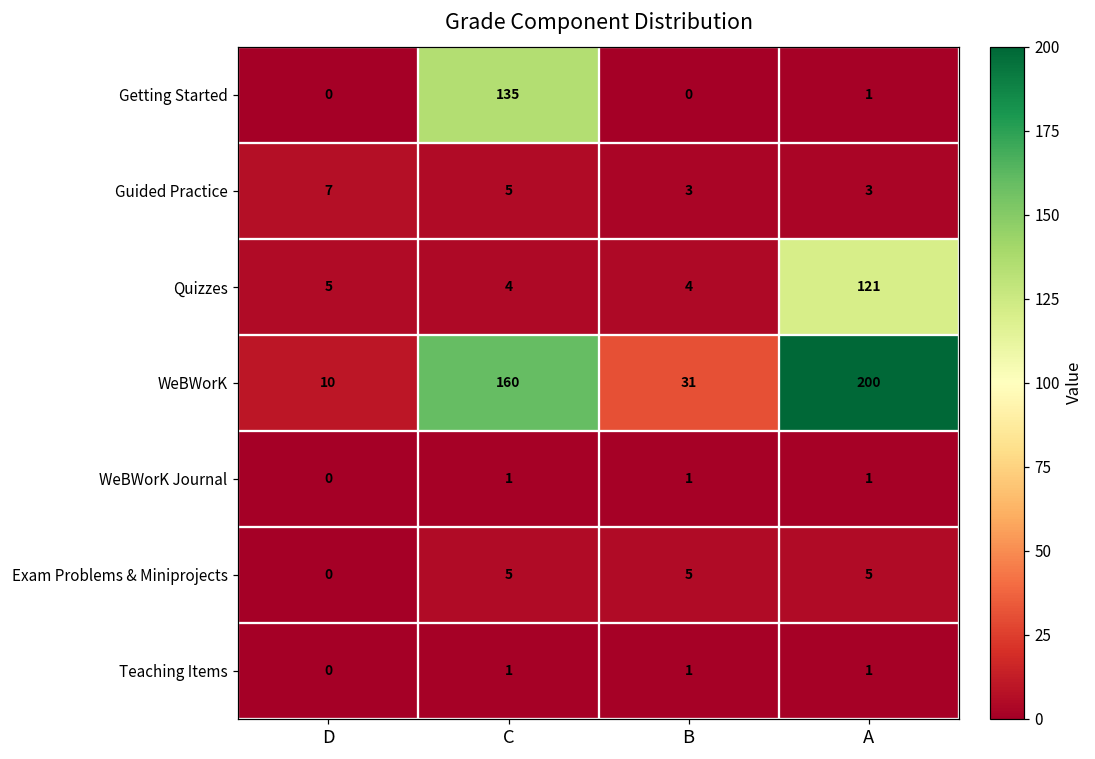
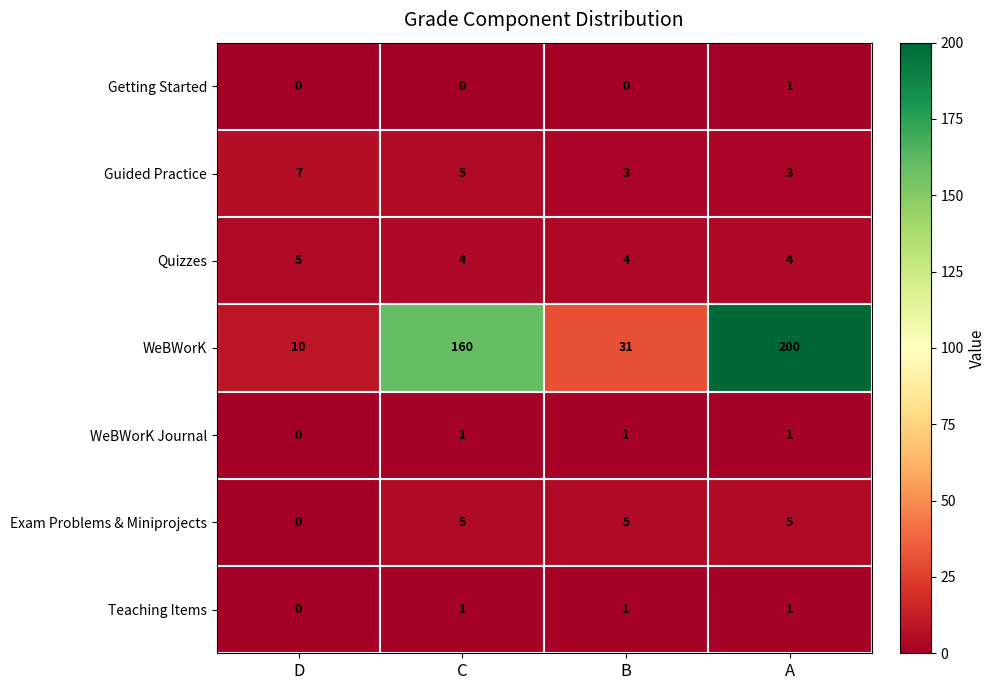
  {
    "Getting Started": {
      "D": 0,
-     "C": 135,
+     "C": 0,
      "B": 0,
      "A": 1
    },
    "Guided Practice": {
      "D": 7,
      "C": 5,
      "B": 3,
      "A": 3
    },
    "Quizzes": {
      "D": 5,
      "C": 4,
      "B": 4,
-     "A": 121
+     "A": 4
    },
    "WeBWorK": {
      "D": 10,
      "C": 160,
      "B": 31,
      "A": 200
    },
    "WeBWorK Journal": {
      "D": 0,
      "C": 1,
      "B": 1,
      "A": 1
    },
    "Exam Problems & Miniprojects": {
      "D": 0,
      "C": 5,
      "B": 5,
      "A": 5
    },
    "Teaching Items": {
      "D": 0,
      "C": 1,
      "B": 1,
      "A": 1
    }
  }
